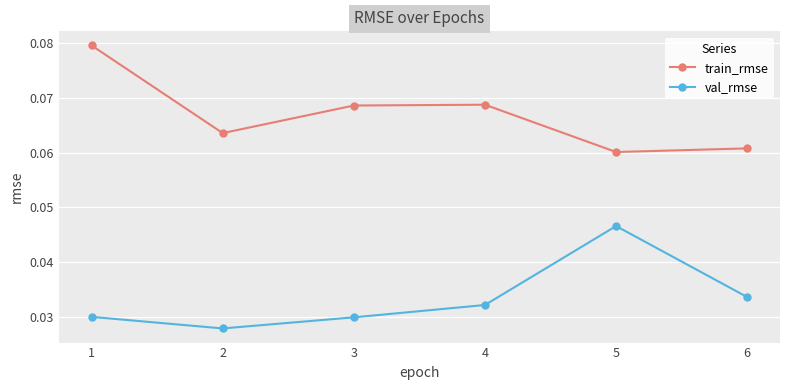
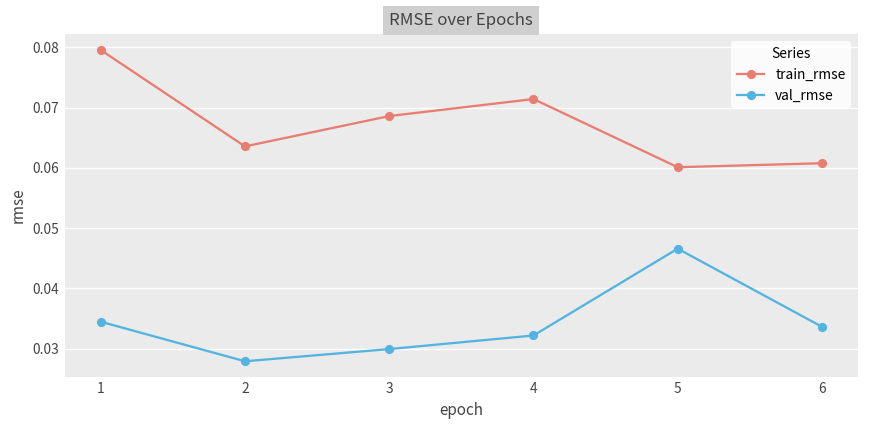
  {
    "train_rmse": {
      "1": 0.080,
      "2": 0.064,
      "3": 0.069,
-     "4": 0.069,
+     "4": 0.071,
      "5": 0.060,
      "6": 0.061
    },
    "val_rmse": {
-     "1": 0.030,
+     "1": 0.034,
      "2": 0.028,
      "3": 0.030,
      "4": 0.032,
      "5": 0.047,
      "6": 0.034
    }
  }
